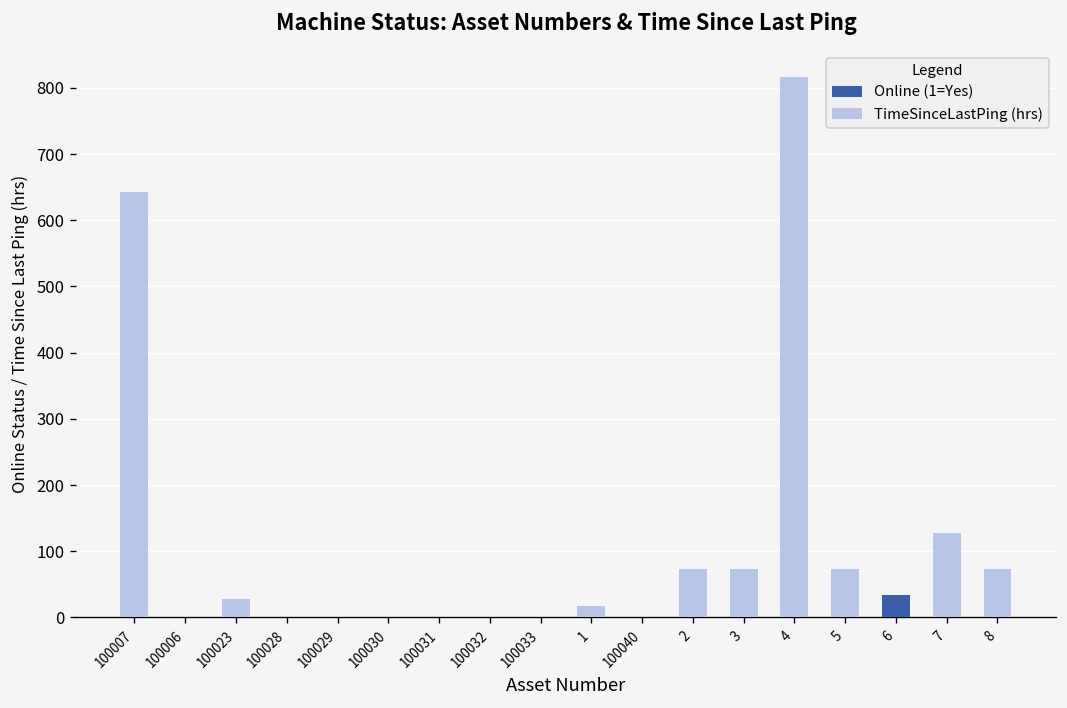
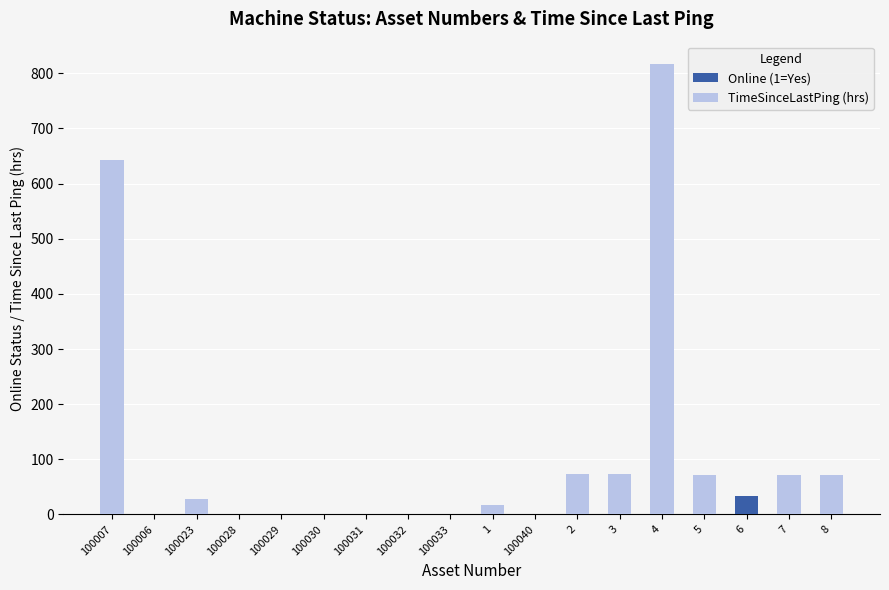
  {
    "Online (1=Yes)": {
      "100007": 0,
      "100023": 0,
      "100032": 0,
      "1": 0,
      "100040": 0,
      "2": 0,
      "3": 0,
      "4": 0,
      "5": 0,
      "6": 30,
      "7": 0,
      "8": 0
    },
    "TimeSinceLastPing (hrs)": {
-     "7": 130
+     "7": 70
    }
  }
